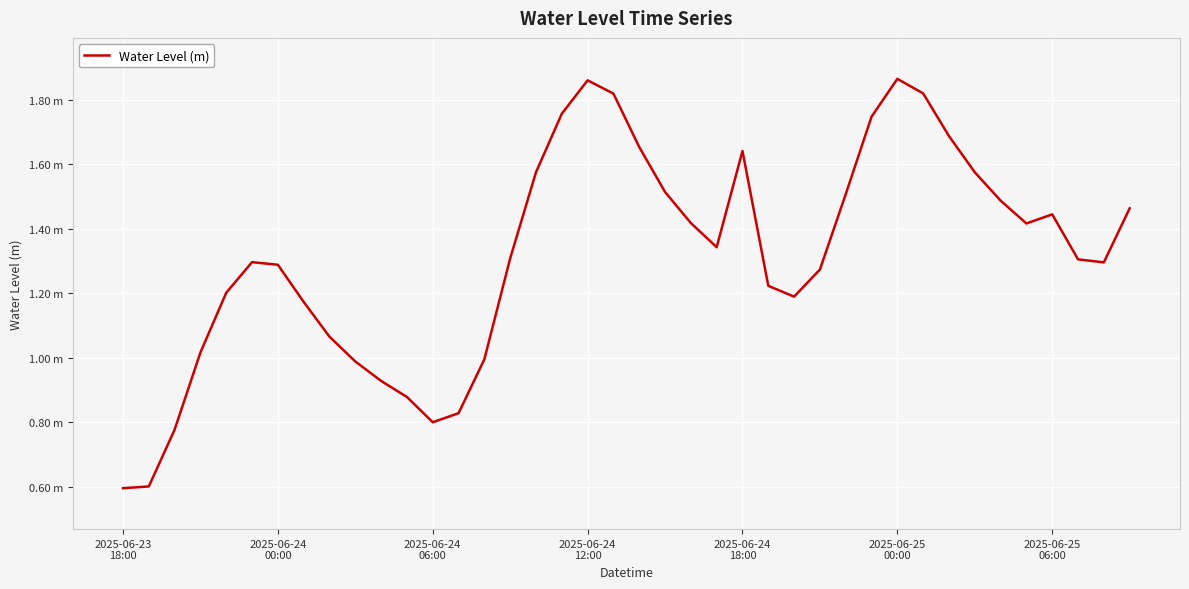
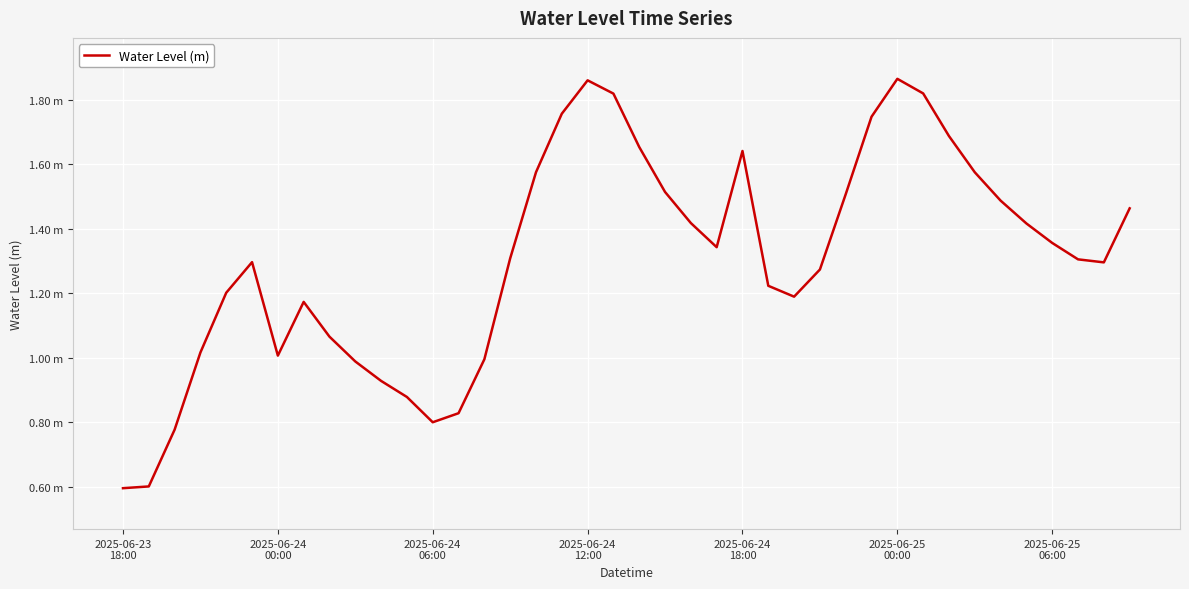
  {
    "2025-06-23 18:00": "0.60 m",
-   "2025-06-24 00:00": "1.29 m",
+   "2025-06-24 00:00": "1.01 m",
    "2025-06-24 06:00": "0.80 m",
    "2025-06-24 12:00": "1.86 m",
    "2025-06-24 18:00": "1.64 m",
    "2025-06-25 00:00": "1.86 m",
-   "2025-06-25 06:00": "1.44 m"
+   "2025-06-25 06:00": "1.36 m"
  }
